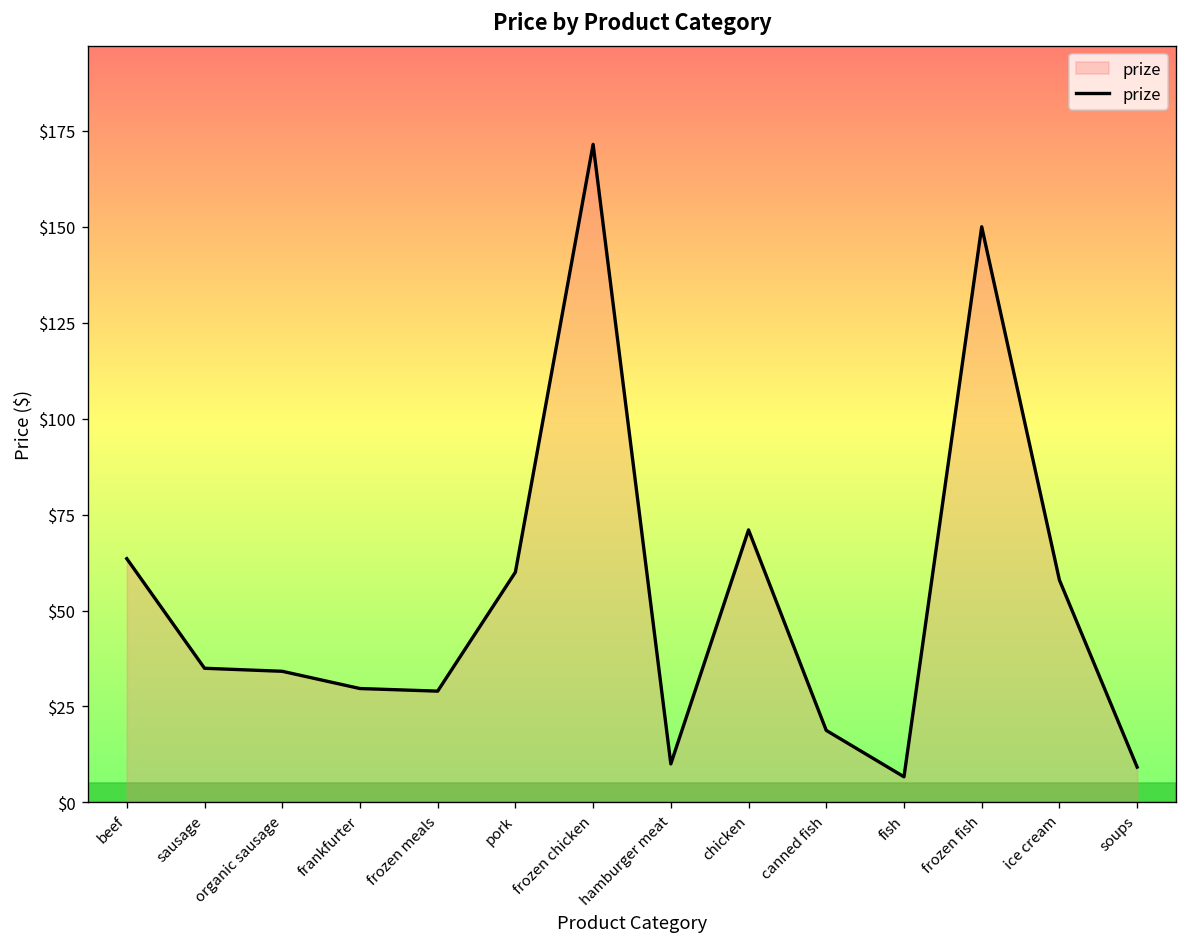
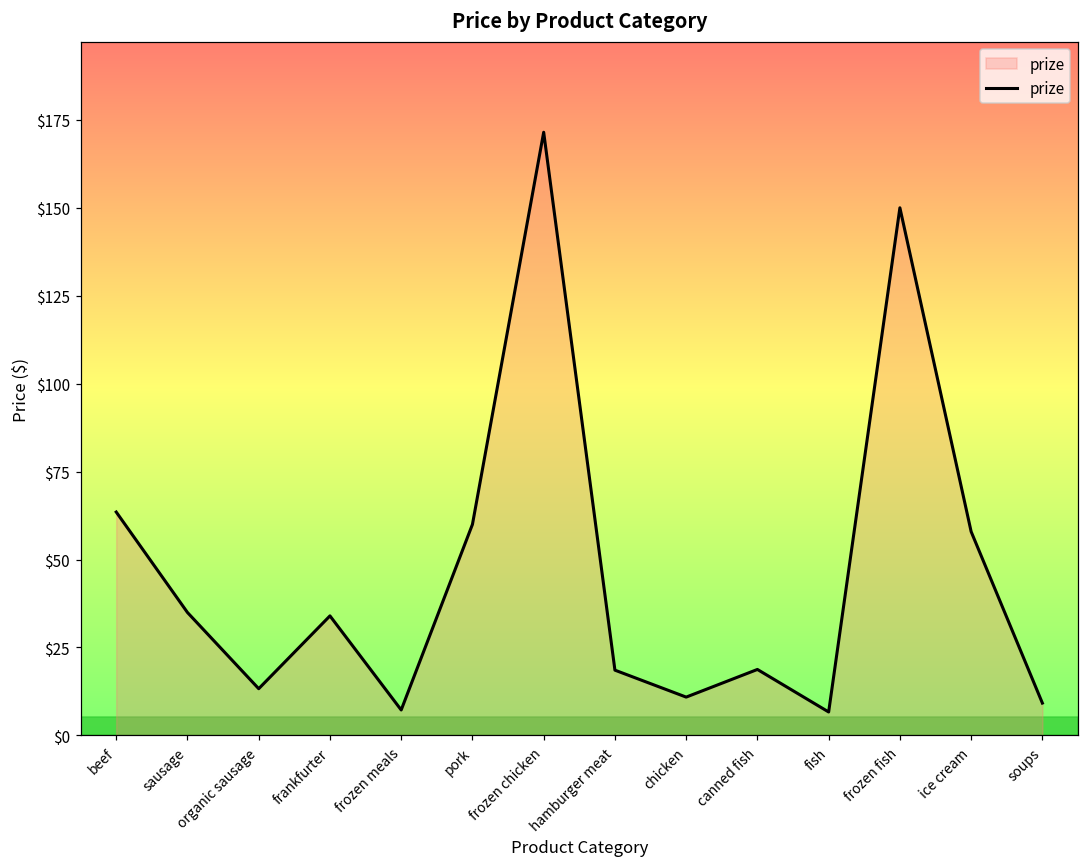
  {
    "beef": "$64",
    "sausage": "$35",
-   "organic sausage": "$34",
-   "frankfurter": "$30",
-   "frozen meals": "$29",
+   "organic sausage": "$13",
+   "frankfurter": "$34",
+   "frozen meals": "$7",
    "pork": "$60",
    "frozen chicken": "$171",
-   "hamburger meat": "$10",
-   "chicken": "$71",
+   "hamburger meat": "$19",
+   "chicken": "$11",
    "canned fish": "$19",
    "fish": "$7",
    "frozen fish": "$150",
    "ice cream": "$58",
    "soups": "$9"
  }
